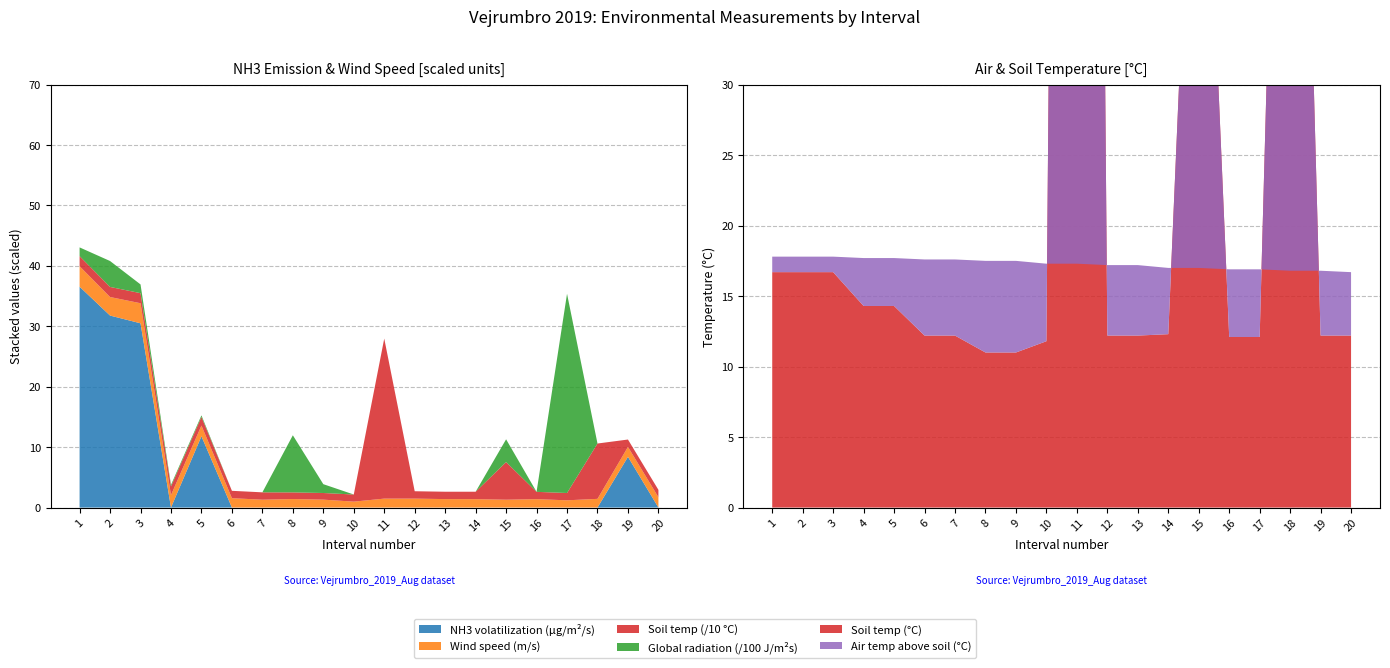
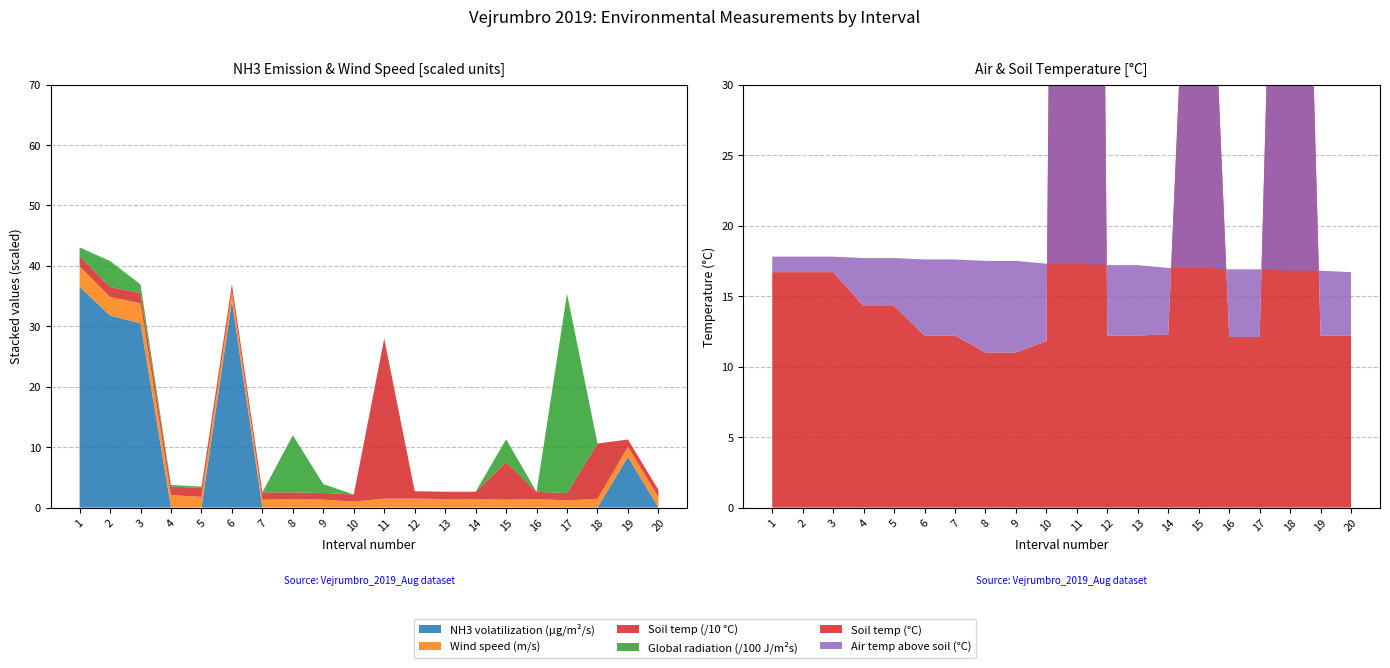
  {
    "NH3 Emission & Wind Speed [scaled units]": {
      "NH3 volatilization (µg/m²/s)": {
        "1": 37,
        "2": 32,
        "3": 31,
        "4": 0,
-       "5": 12,
-       "6": 0,
+       "5": 0,
+       "6": 34,
        "7": 0,
        "8": 0,
        "9": 0,
        "10": 0,
        "11": 0,
        "12": 0,
        "13": 0,
        "14": 0,
        "15": 0,
        "16": 0,
        "17": 0,
        "18": 0,
        "19": 8,
        "20": 0
      },
      "Wind speed (m/s)": {
        "1": 3,
        "2": 3,
        "3": 3,
        "4": 2,
        "5": 2,
        "6": 2,
        "7": 1,
        "8": 1,
        "9": 1,
        "10": 1,
        "11": 1,
        "12": 1,
        "13": 1,
        "14": 1,
        "15": 1,
        "16": 1,
        "17": 1,
        "18": 1,
        "19": 2,
        "20": 2
      },
      "Soil temp (/10 °C)": {
        "1": 2,
        "2": 2,
        "3": 2,
        "8": 1,
        "9": 1,
        "15": 6,
        "17": 1
      },
      "Global radiation (/100 J/m²s)": {
        "1": 1,
        "2": 4,
        "3": 1,
        "8": 9,
        "9": 1,
        "15": 4,
        "17": 33
      }
    },
    "Air & Soil Temperature [°C]": {
      "Soil temp (°C)": {
        "1": 16.7,
        "2": 16.7,
        "3": 16.7,
        "4": 14.3,
        "5": 14.3,
        "6": 12.2,
        "7": 12.2,
        "8": 11.0,
        "9": 11.0,
        "10": 11.8,
        "12": 12.2,
        "13": 12.2,
        "14": 12.3,
        "16": 12.1,
        "17": 12.1,
        "19": 12.2,
        "20": 12.2
      }
    }
  }
